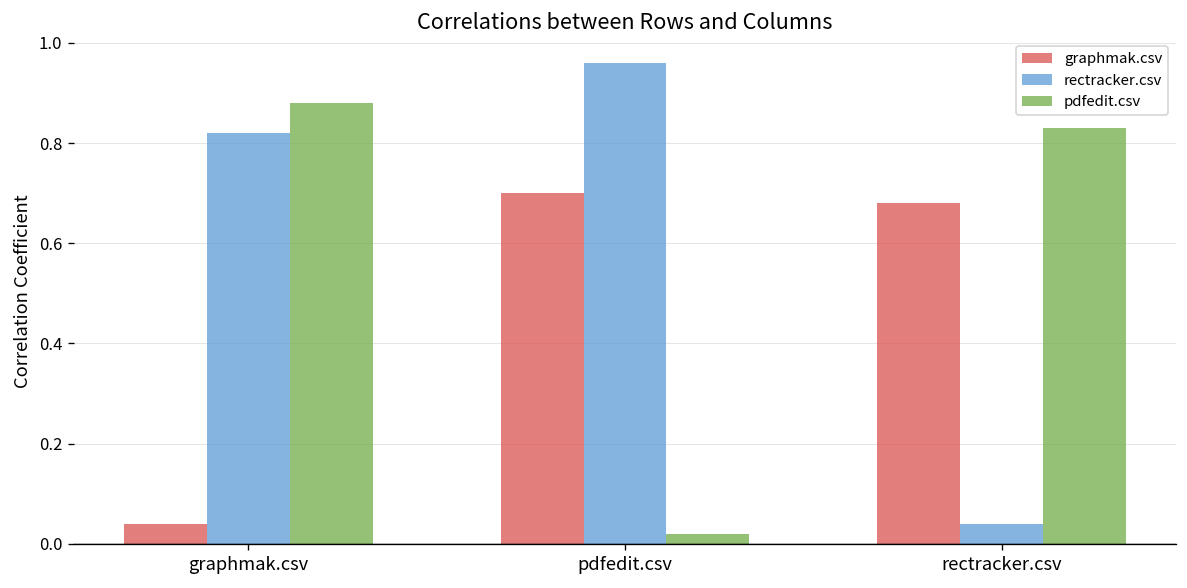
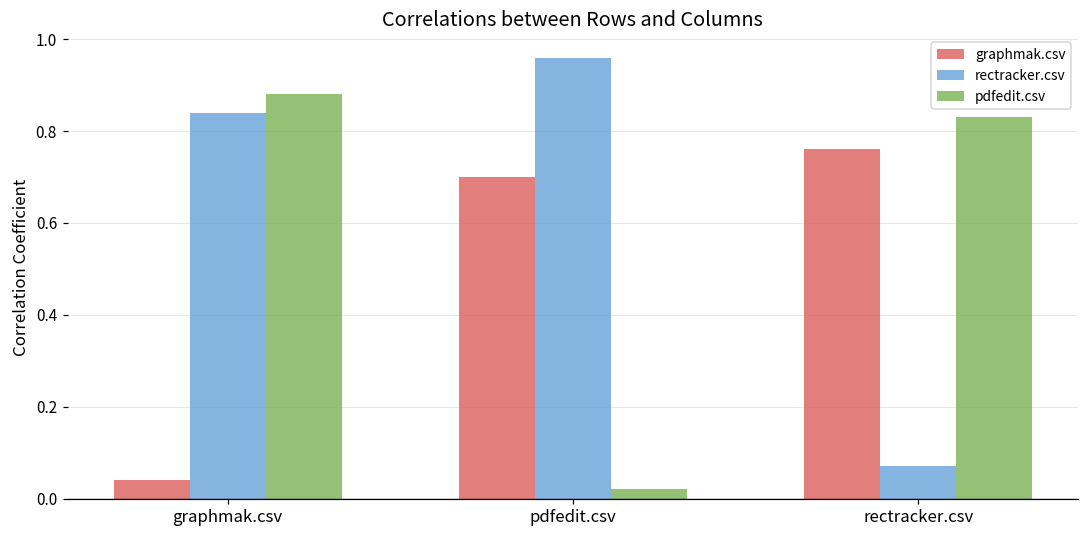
  {
    "graphmak.csv": {
      "graphmak.csv": 0.04,
      "pdfedit.csv": 0.70,
-     "rectracker.csv": 0.68
+     "rectracker.csv": 0.76
    },
    "rectracker.csv": {
-     "graphmak.csv": 0.82,
+     "graphmak.csv": 0.84,
      "pdfedit.csv": 0.96,
-     "rectracker.csv": 0.04
+     "rectracker.csv": 0.07
    },
    "pdfedit.csv": {
      "graphmak.csv": 0.88,
      "pdfedit.csv": 0.02,
      "rectracker.csv": 0.83
    }
  }
